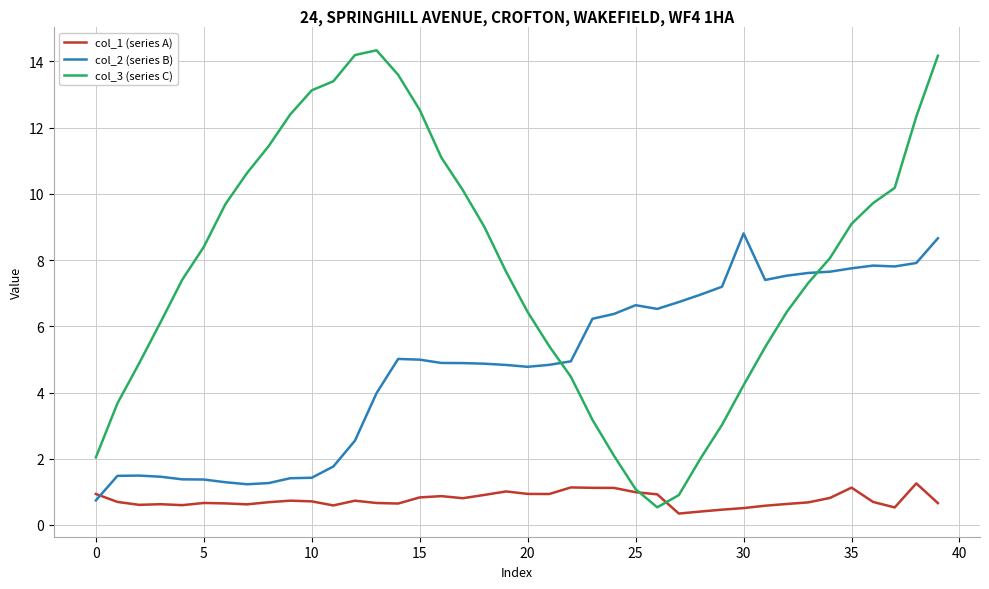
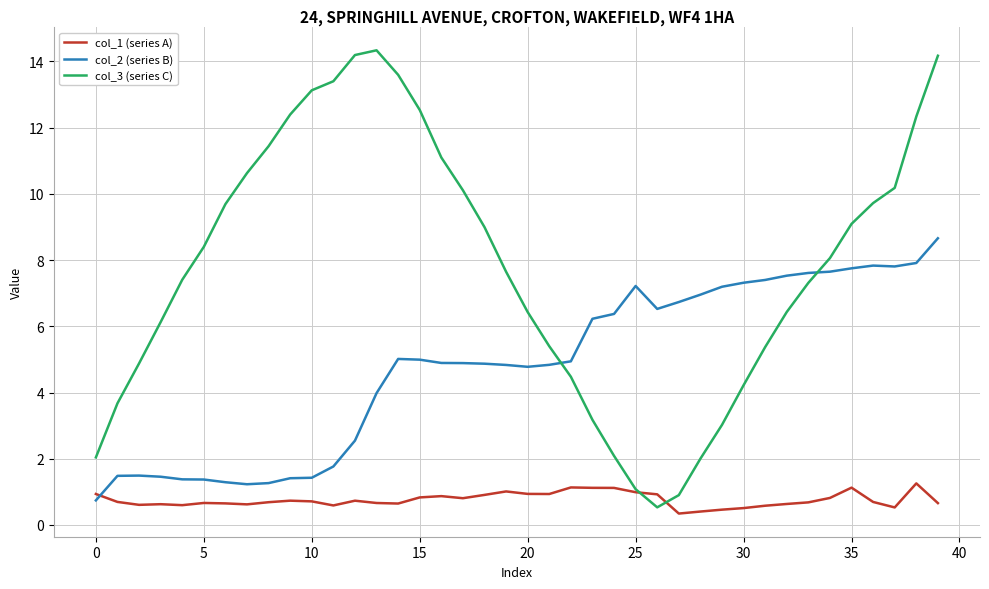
  {
    "col_1 (series A)": {
      "0": 0.9,
      "5": 0.7,
      "10": 0.7,
      "15": 0.8,
      "20": 0.9,
      "25": 1.0,
      "30": 0.5,
      "35": 1.1
    },
    "col_2 (series B)": {
      "0": 0.7,
      "5": 1.4,
      "10": 1.4,
      "15": 5.0,
      "20": 4.8,
-     "25": 6.6,
-     "30": 8.8,
+     "25": 7.2,
+     "30": 7.3,
      "35": 7.8
    },
    "col_3 (series C)": {
      "0": 2.0,
      "5": 8.4,
      "10": 13.1,
      "15": 12.5,
      "20": 6.4,
      "25": 1.1,
      "30": 4.2,
      "35": 9.1
    }
  }
